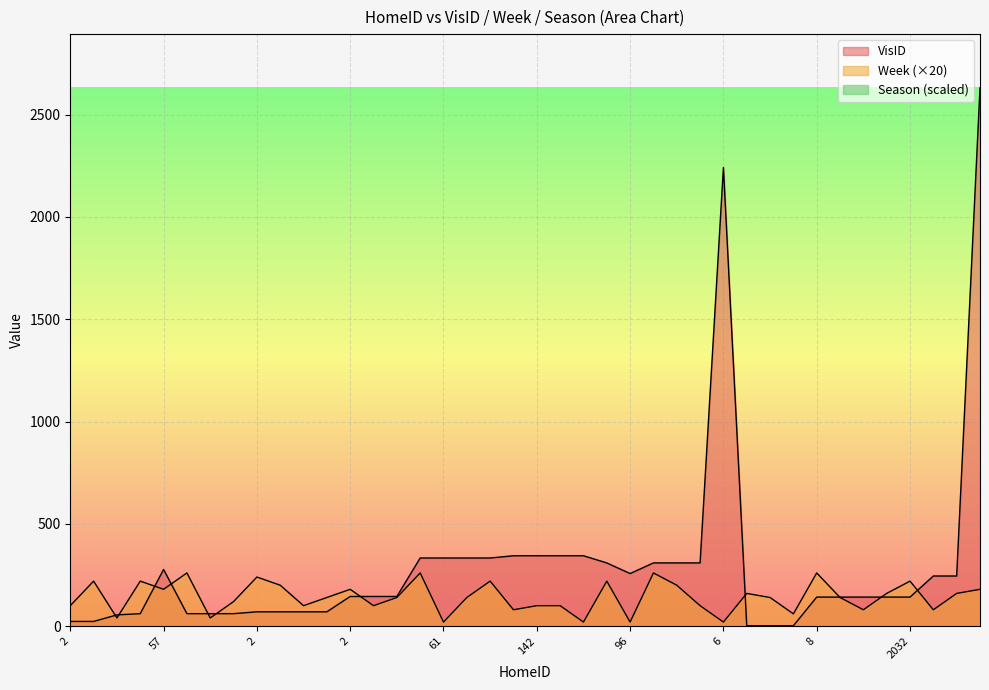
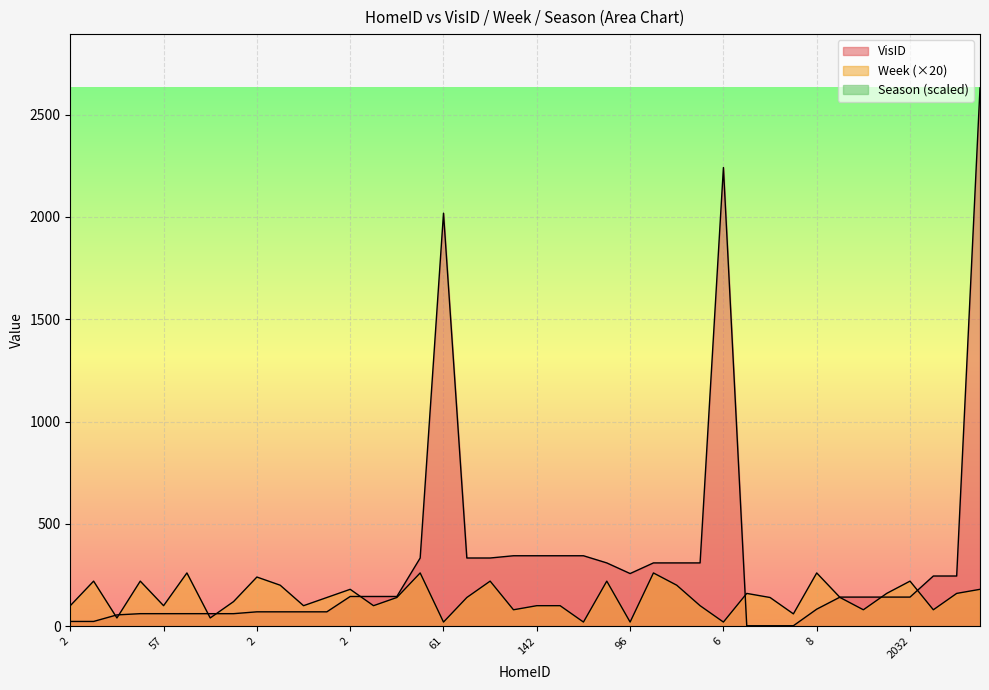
  {
    "VisID": {
-     "57": 280,
-     "61": 330,
+     "57": 60,
+     "61": 2020,
      "142": 340,
      "96": 260,
-     "8": 140,
+     "8": 80,
      "2032": 140
    },
    "Week (×20)": {
-     "57": 180,
+     "57": 100,
      "61": 20,
      "142": 100,
      "96": 20,
      "8": 260,
      "2032": 220
    }
  }
